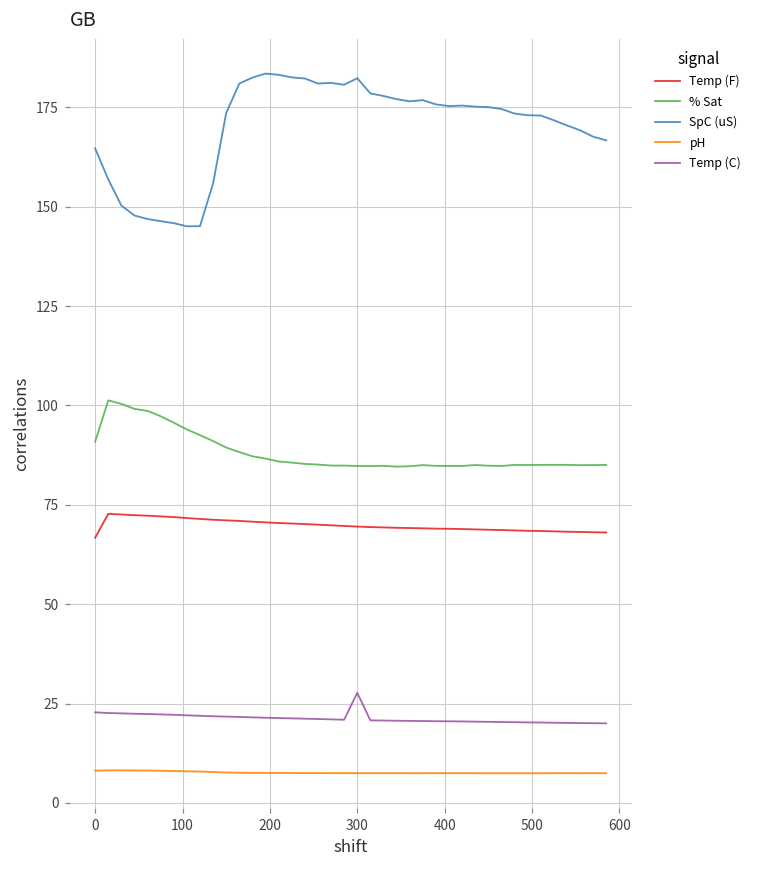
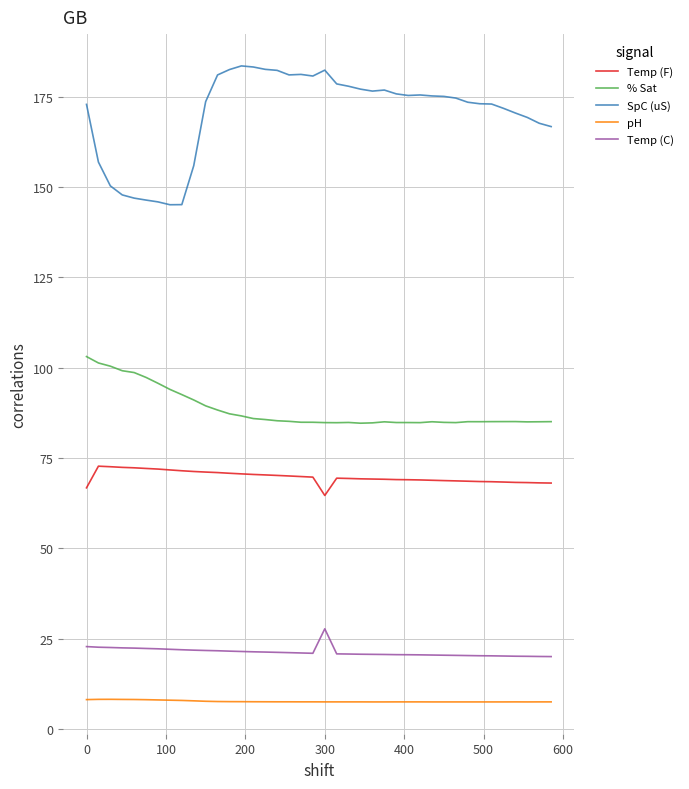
  {
    "Temp (F)": {
      "0": 67,
-     "300": 70
+     "300": 65
    },
    "% Sat": {
-     "0": 91,
+     "0": 103,
      "300": 85
    },
    "SpC (uS)": {
-     "0": 165,
+     "0": 173,
      "300": 182
    },
    "pH": {
      "0": 8,
      "300": 7
    },
    "Temp (C)": {
      "0": 23,
      "300": 28
    }
  }
